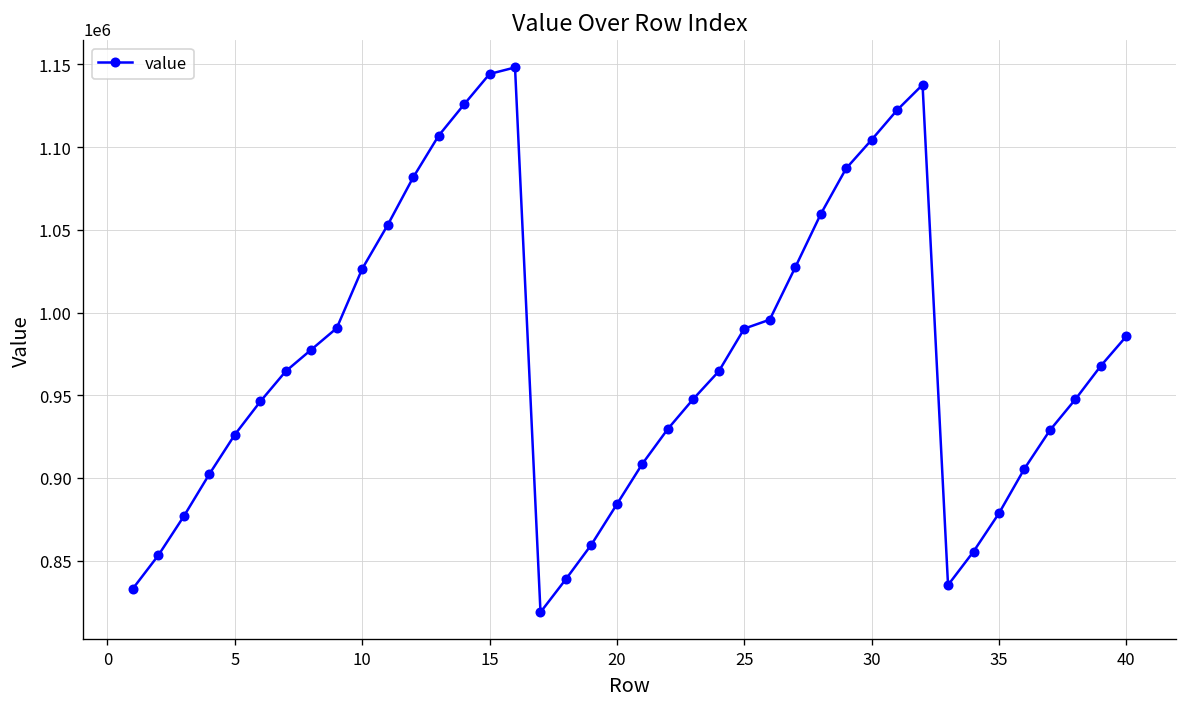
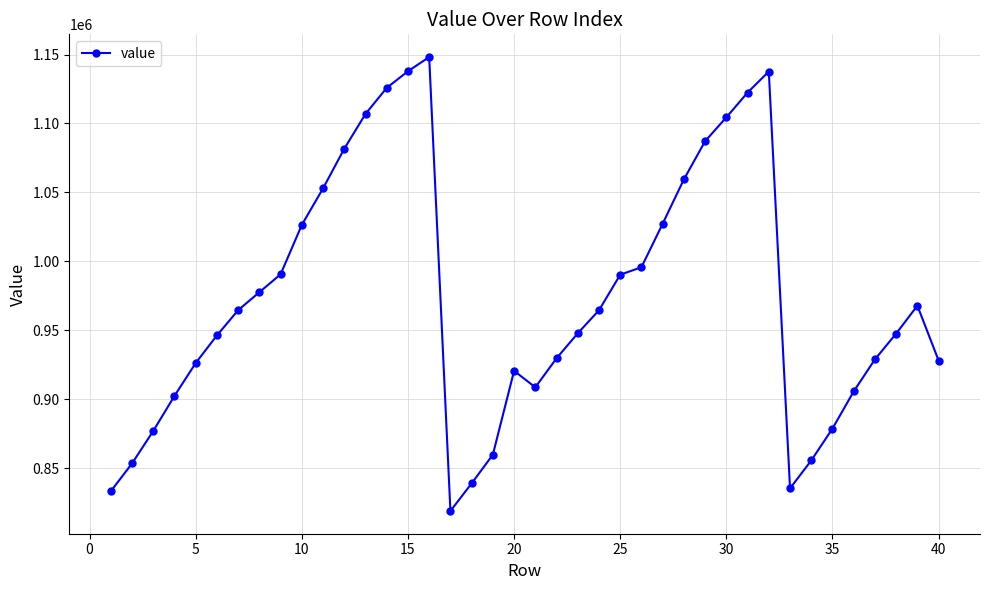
  {
    "5": 926000,
    "10": 1026000,
-   "15": 1144000,
-   "20": 884000,
+   "15": 1138000,
+   "20": 921000,
    "25": 990000,
    "30": 1104000,
    "35": 879000,
-   "40": 986000
+   "40": 928000
  }
